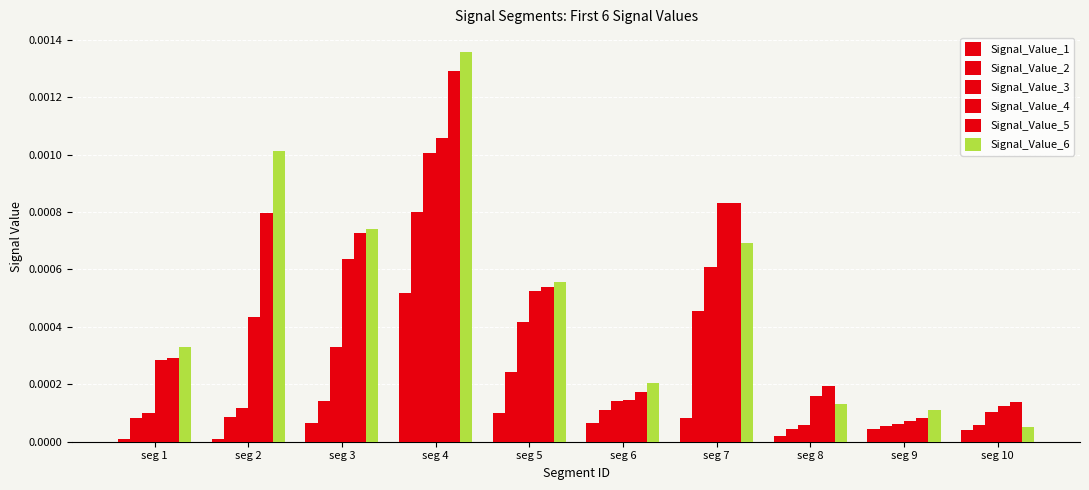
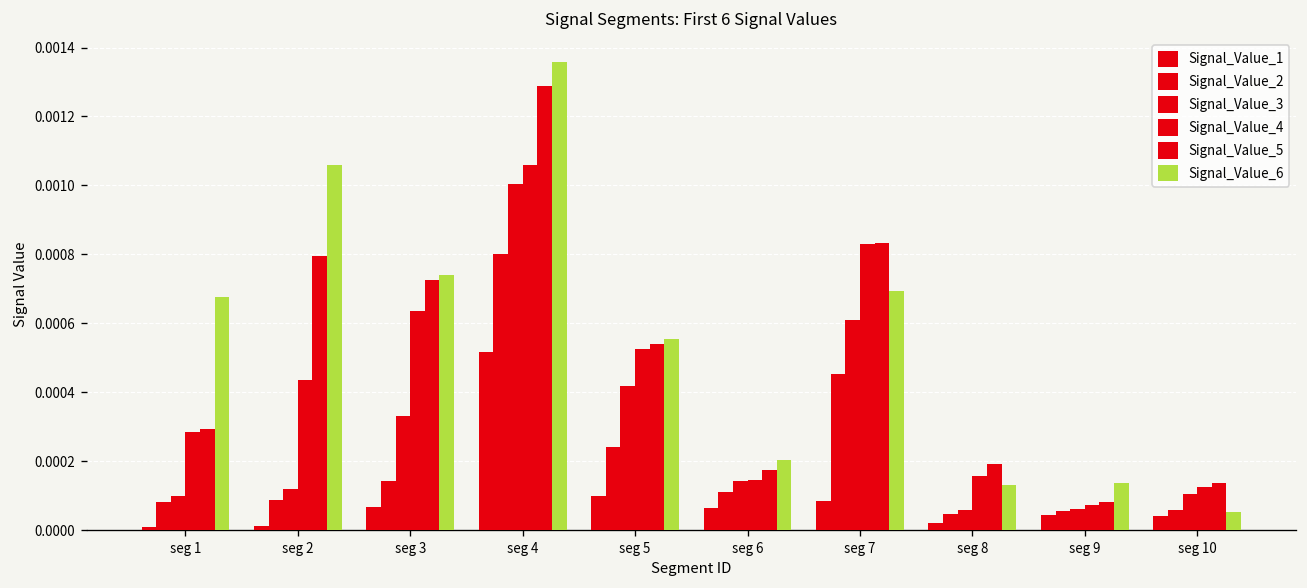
  {
    "Signal_Value_6": {
-     "seg 1": 0.00033,
-     "seg 2": 0.00101,
+     "seg 1": 0.00068,
+     "seg 2": 0.00106,
      "seg 3": 0.00074,
      "seg 4": 0.00136,
      "seg 5": 0.00055,
      "seg 6": 0.00020,
      "seg 7": 0.00069,
      "seg 8": 0.00013,
-     "seg 9": 0.00011,
+     "seg 9": 0.00014,
      "seg 10": 0.00005
    }
  }
